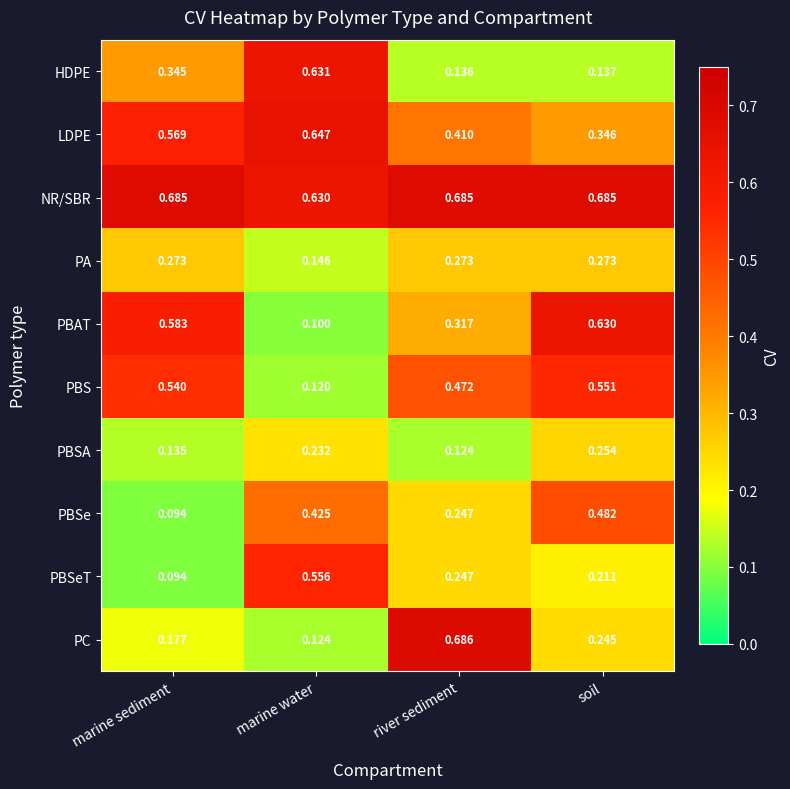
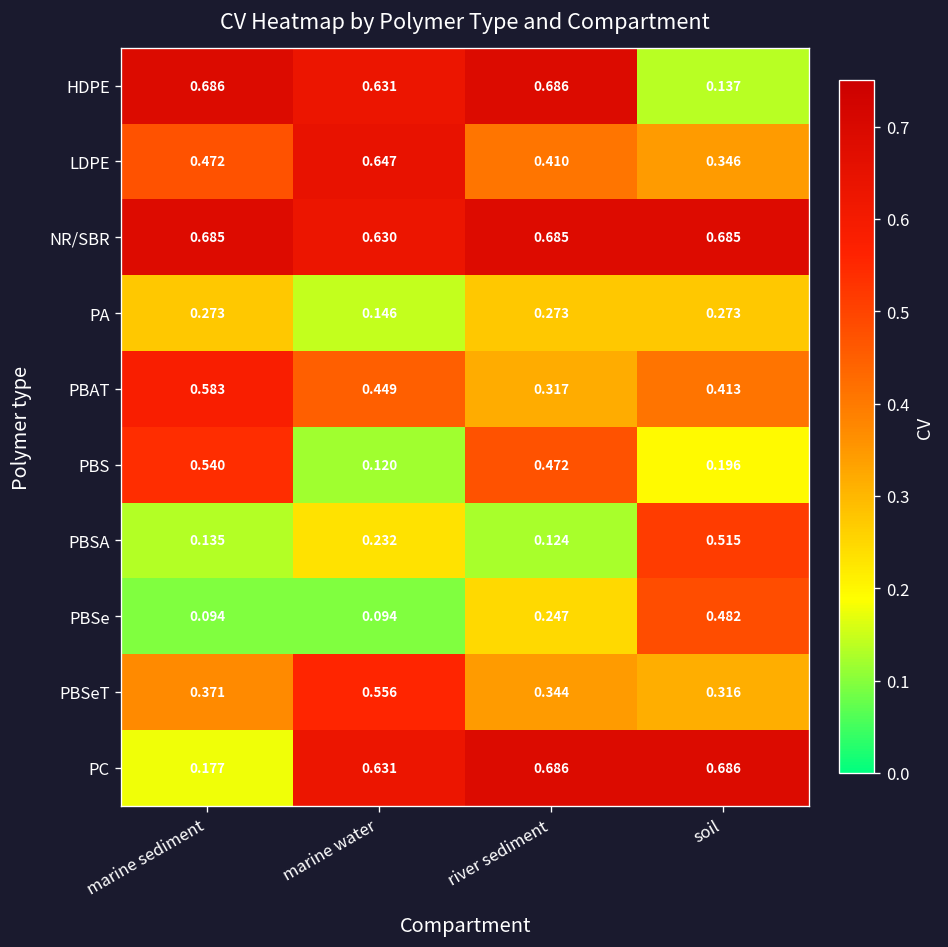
  {
    "HDPE": {
-     "marine sediment": 0.345,
+     "marine sediment": 0.686,
      "marine water": 0.631,
-     "river sediment": 0.136,
+     "river sediment": 0.686,
      "soil": 0.137
    },
    "LDPE": {
-     "marine sediment": 0.569,
+     "marine sediment": 0.472,
      "marine water": 0.647,
      "river sediment": 0.410,
      "soil": 0.346
    },
    "NR/SBR": {
      "marine sediment": 0.685,
      "marine water": 0.630,
      "river sediment": 0.685,
      "soil": 0.685
    },
    "PA": {
      "marine sediment": 0.273,
      "marine water": 0.146,
      "river sediment": 0.273,
      "soil": 0.273
    },
    "PBAT": {
      "marine sediment": 0.583,
-     "marine water": 0.100,
+     "marine water": 0.449,
      "river sediment": 0.317,
-     "soil": 0.630
+     "soil": 0.413
    },
    "PBS": {
      "marine sediment": 0.540,
      "marine water": 0.120,
      "river sediment": 0.472,
-     "soil": 0.551
+     "soil": 0.196
    },
    "PBSA": {
      "marine sediment": 0.135,
      "marine water": 0.232,
      "river sediment": 0.124,
-     "soil": 0.254
+     "soil": 0.515
    },
    "PBSe": {
      "marine sediment": 0.094,
-     "marine water": 0.425,
+     "marine water": 0.094,
      "river sediment": 0.247,
      "soil": 0.482
    },
    "PBSeT": {
-     "marine sediment": 0.094,
+     "marine sediment": 0.371,
      "marine water": 0.556,
-     "river sediment": 0.247,
-     "soil": 0.211
+     "river sediment": 0.344,
+     "soil": 0.316
    },
    "PC": {
      "marine sediment": 0.177,
-     "marine water": 0.124,
+     "marine water": 0.631,
      "river sediment": 0.686,
-     "soil": 0.245
+     "soil": 0.686
    }
  }
